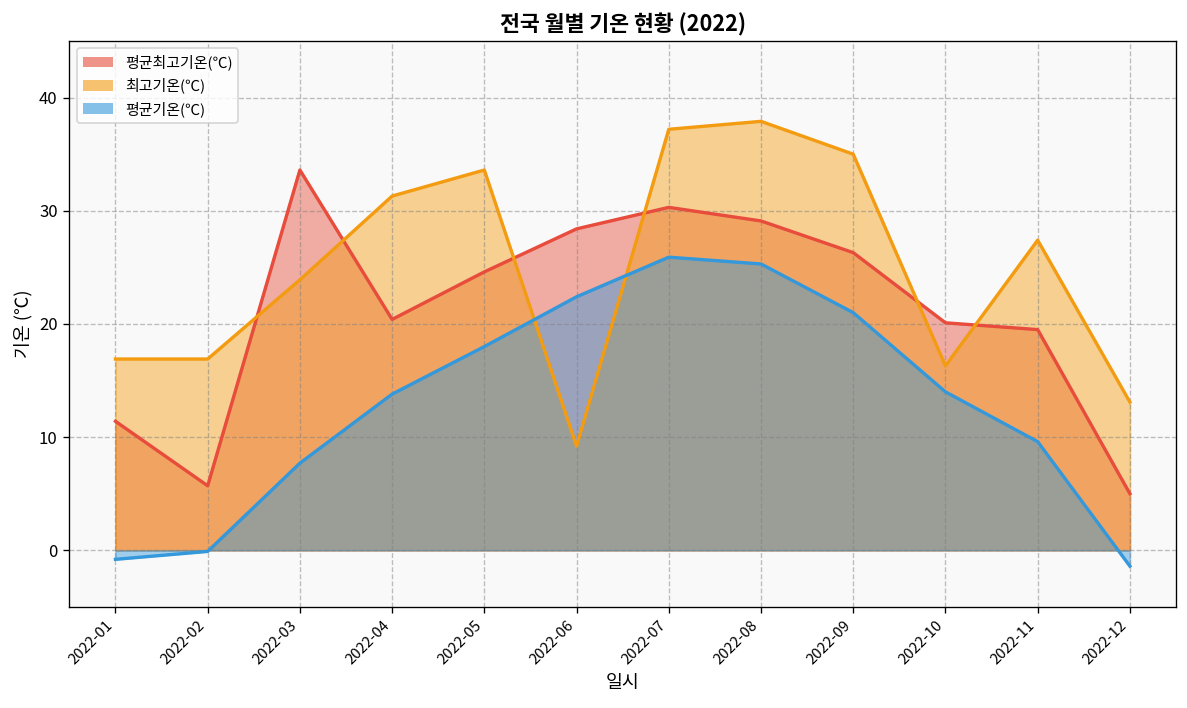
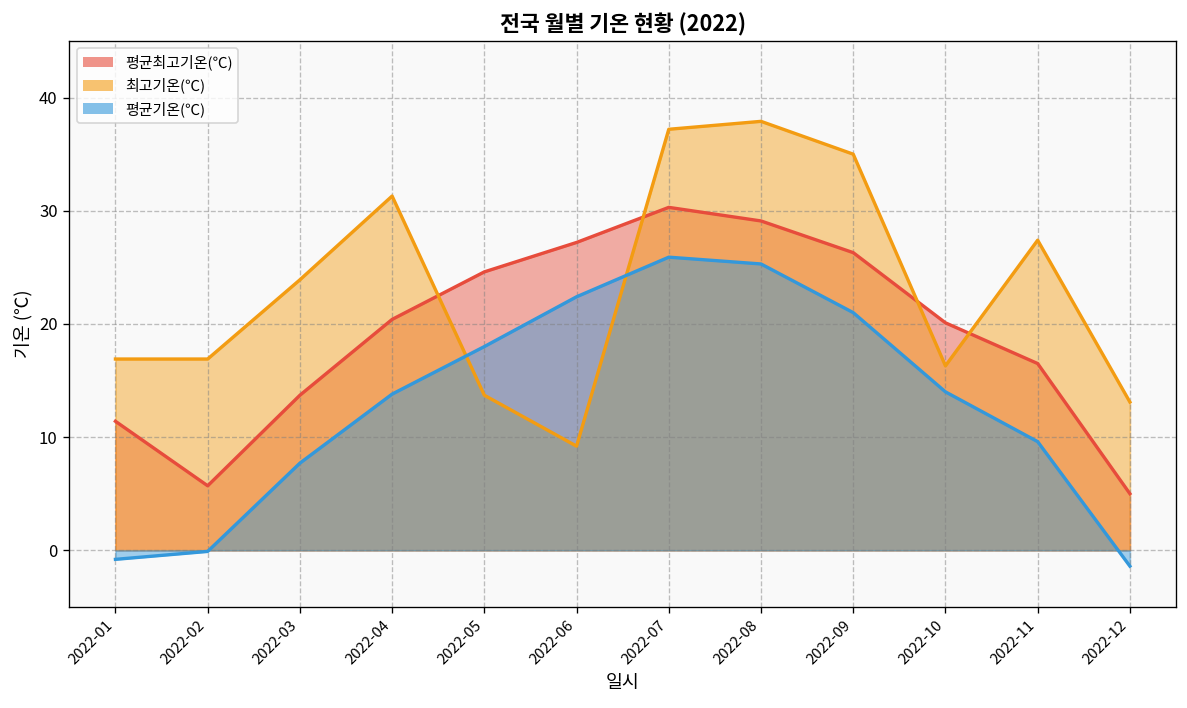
  {
    "평균최고기온(℃)": {
      "2022-01": 11,
      "2022-02": 6,
-     "2022-03": 34,
+     "2022-03": 14,
      "2022-04": 20,
      "2022-05": 25,
-     "2022-06": 28,
+     "2022-06": 27,
      "2022-07": 30,
      "2022-08": 29,
      "2022-09": 26,
      "2022-10": 20,
-     "2022-11": 20,
+     "2022-11": 17,
      "2022-12": 5
    },
    "최고기온(℃)": {
      "2022-01": 17,
      "2022-02": 17,
      "2022-03": 24,
      "2022-04": 31,
-     "2022-05": 34,
+     "2022-05": 14,
      "2022-06": 9,
      "2022-07": 37,
      "2022-08": 38,
      "2022-09": 35,
      "2022-10": 16,
      "2022-11": 27,
      "2022-12": 13
    }
  }
